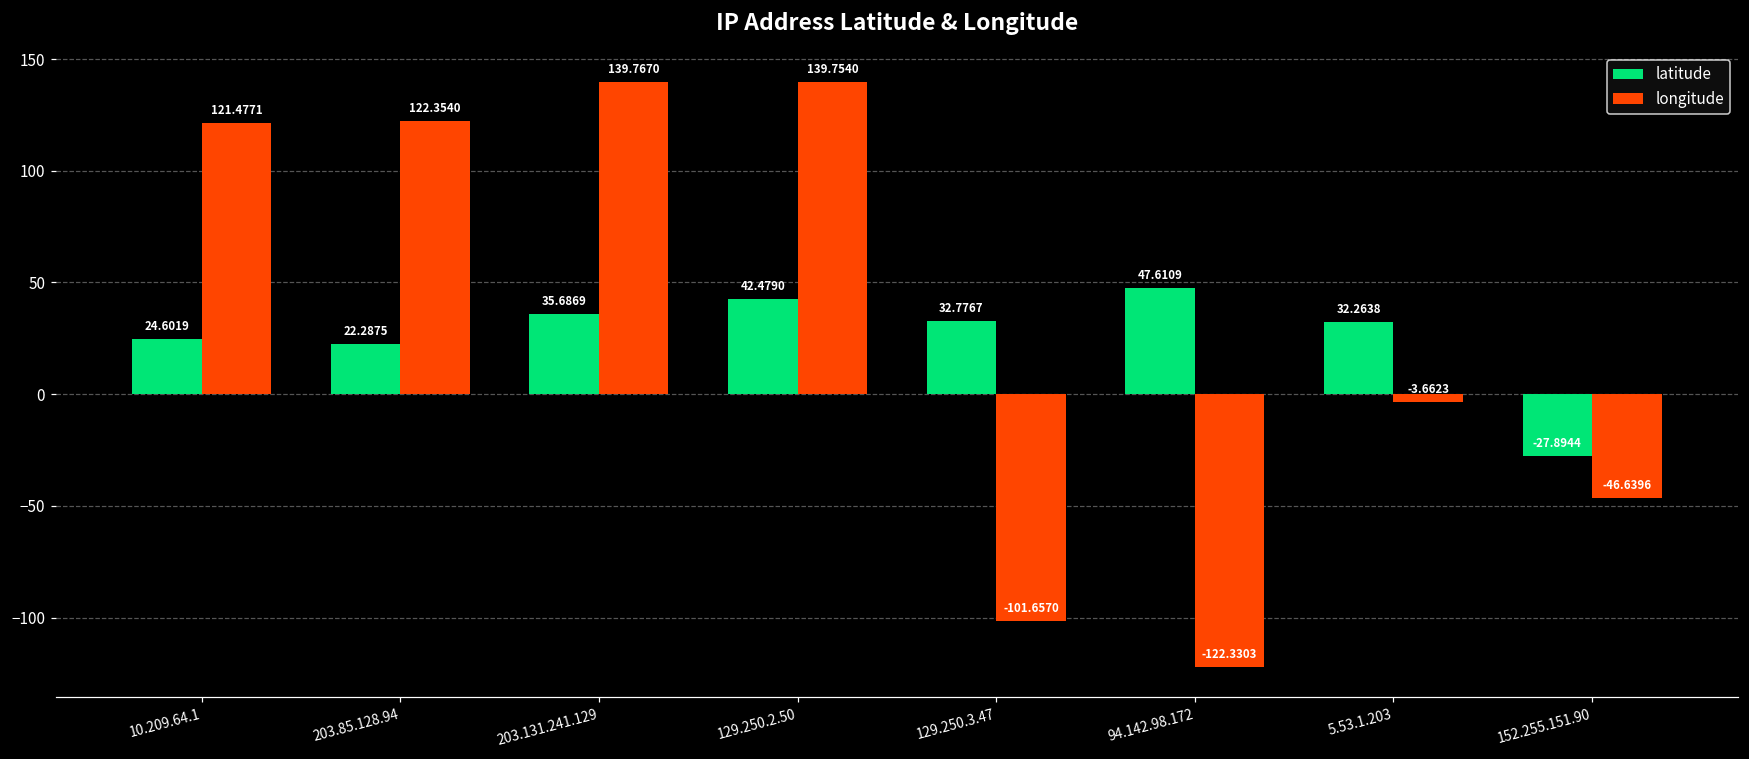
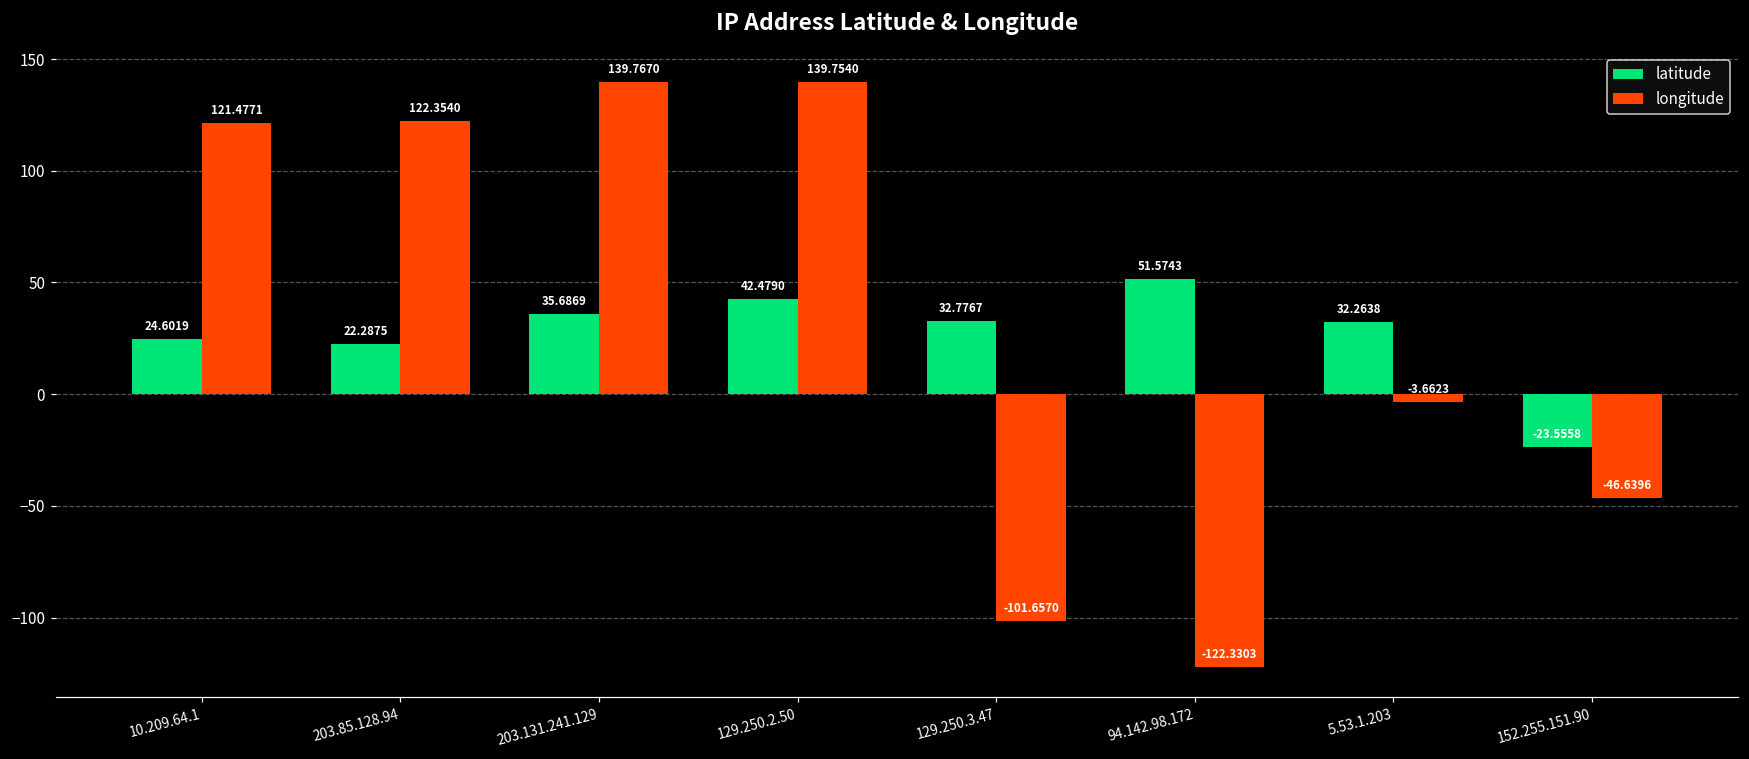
  {
    "latitude": {
      "10.209.64.1": 24.6019,
      "203.85.128.94": 22.2875,
      "203.131.241.129": 35.6869,
      "129.250.2.50": 42.4790,
      "129.250.3.47": 32.7767,
-     "94.142.98.172": 47.6109,
+     "94.142.98.172": 51.5743,
      "5.53.1.203": 32.2638,
-     "152.255.151.90": -27.8944
+     "152.255.151.90": -23.5558
    },
    "longitude": {
      "10.209.64.1": 121.4771,
      "203.85.128.94": 122.3540,
      "203.131.241.129": 139.7670,
      "129.250.2.50": 139.7540,
      "129.250.3.47": -101.6570,
      "94.142.98.172": -122.3303,
      "5.53.1.203": -3.6623,
      "152.255.151.90": -46.6396
    }
  }
